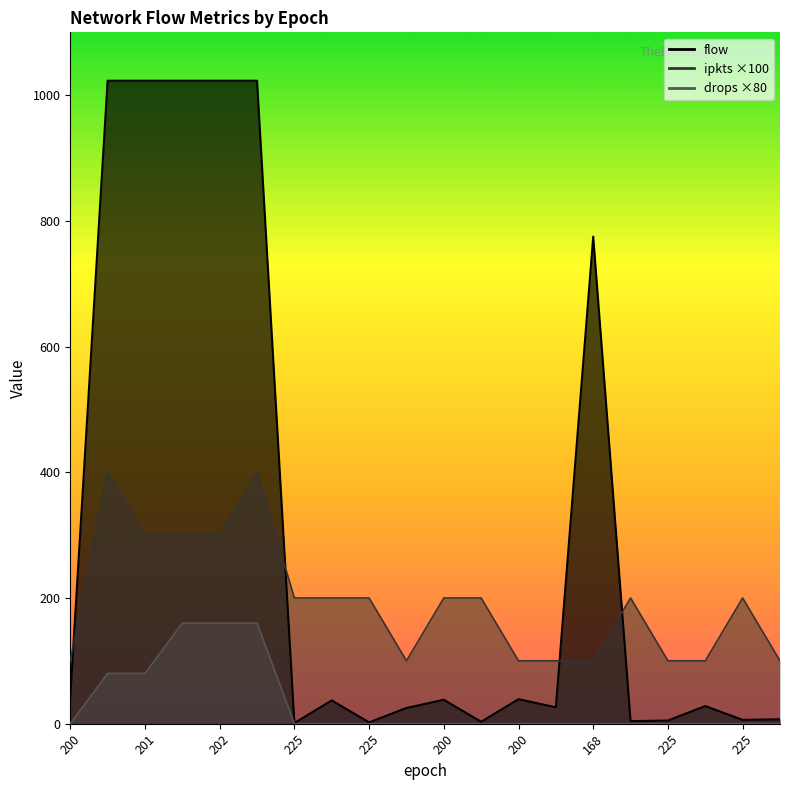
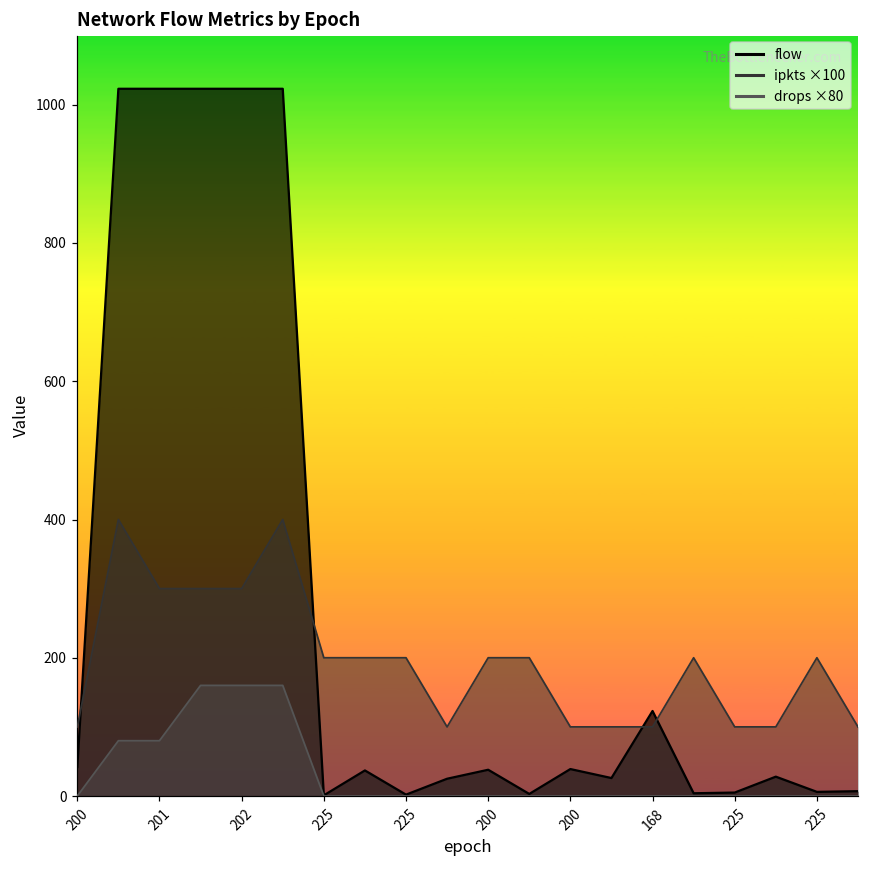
  {
    "flow": {
      "201": 1020,
      "202": 1020,
-     "168": 780
+     "168": 120
    }
  }
